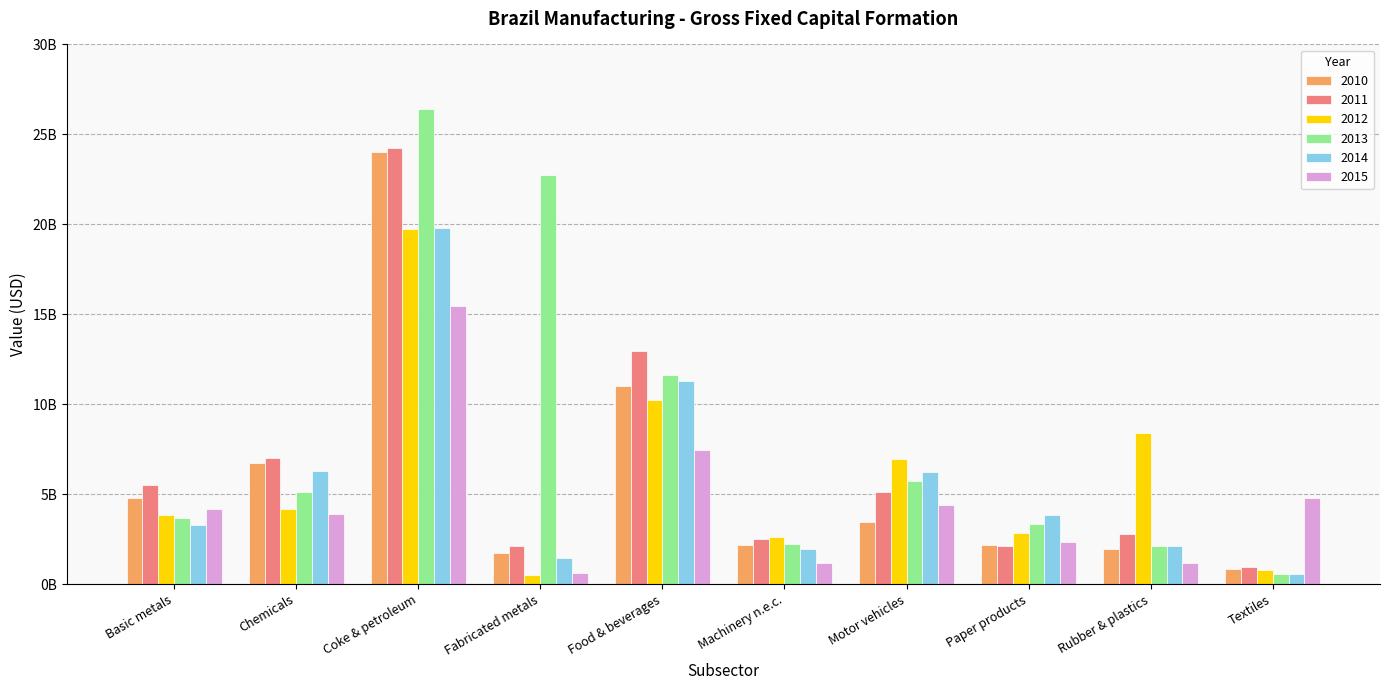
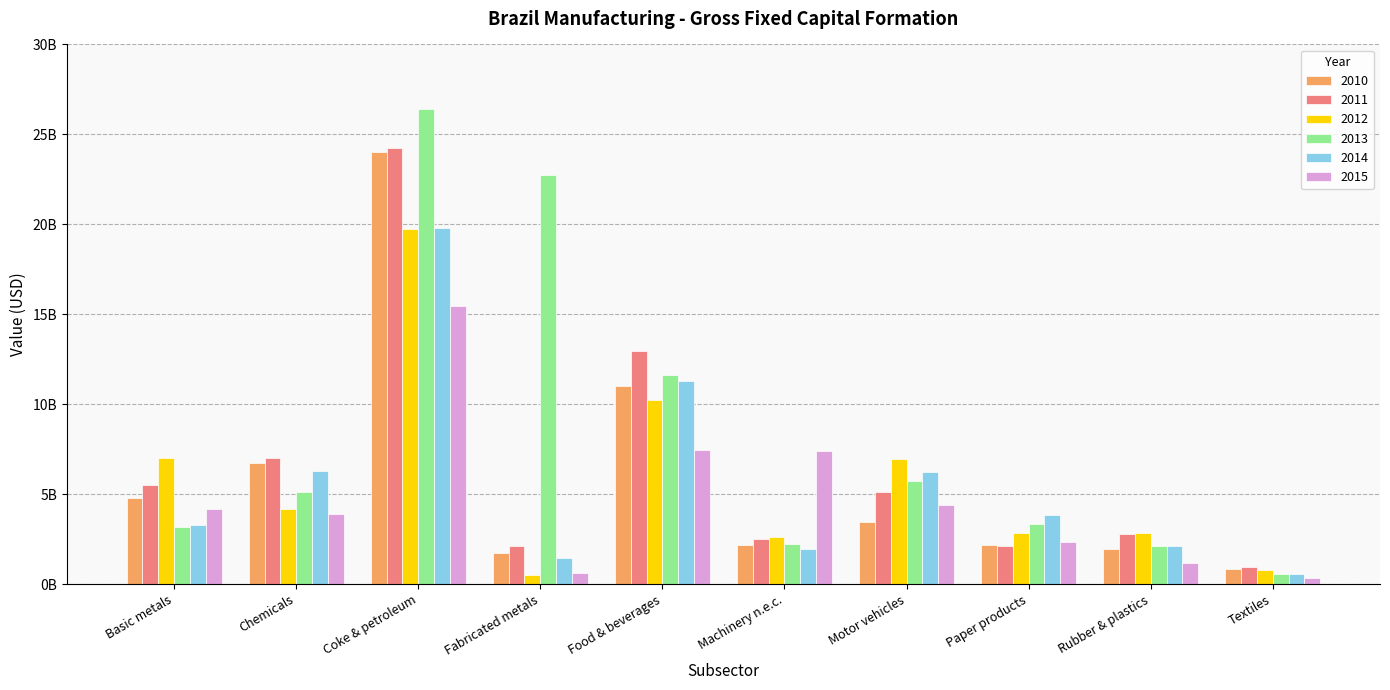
  {
    "2012": {
-     "Basic metals": 3800000000,
+     "Basic metals": 7000000000,
      "Chemicals": 4200000000,
      "Coke & petroleum": 19800000000,
      "Fabricated metals": 500000000,
      "Food & beverages": 10200000000,
      "Machinery n.e.c.": 2600000000,
      "Motor vehicles": 7000000000,
      "Paper products": 2800000000,
-     "Rubber & plastics": 8400000000,
+     "Rubber & plastics": 2800000000,
      "Textiles": 800000000
    },
    "2013": {
-     "Basic metals": 3700000000,
+     "Basic metals": 3200000000,
      "Chemicals": 5100000000,
      "Coke & petroleum": 26400000000,
      "Fabricated metals": 22700000000,
      "Food & beverages": 11600000000,
      "Machinery n.e.c.": 2200000000,
      "Motor vehicles": 5700000000,
      "Paper products": 3400000000,
      "Rubber & plastics": 2100000000,
      "Textiles": 500000000
    },
    "2014": {
      "Basic metals": 3300000000,
      "Chemicals": 6300000000,
      "Coke & petroleum": 19800000000,
      "Fabricated metals": 1400000000,
      "Food & beverages": 11300000000,
      "Machinery n.e.c.": 1900000000,
      "Motor vehicles": 6200000000,
      "Paper products": 3800000000,
      "Rubber & plastics": 2100000000,
      "Textiles": 500000000
    },
    "2015": {
      "Basic metals": 4200000000,
      "Chemicals": 3900000000,
      "Coke & petroleum": 15400000000,
      "Fabricated metals": 600000000,
      "Food & beverages": 7500000000,
-     "Machinery n.e.c.": 1200000000,
+     "Machinery n.e.c.": 7400000000,
      "Motor vehicles": 4400000000,
      "Paper products": 2300000000,
      "Rubber & plastics": 1200000000,
-     "Textiles": 4800000000
+     "Textiles": 300000000
    }
  }
